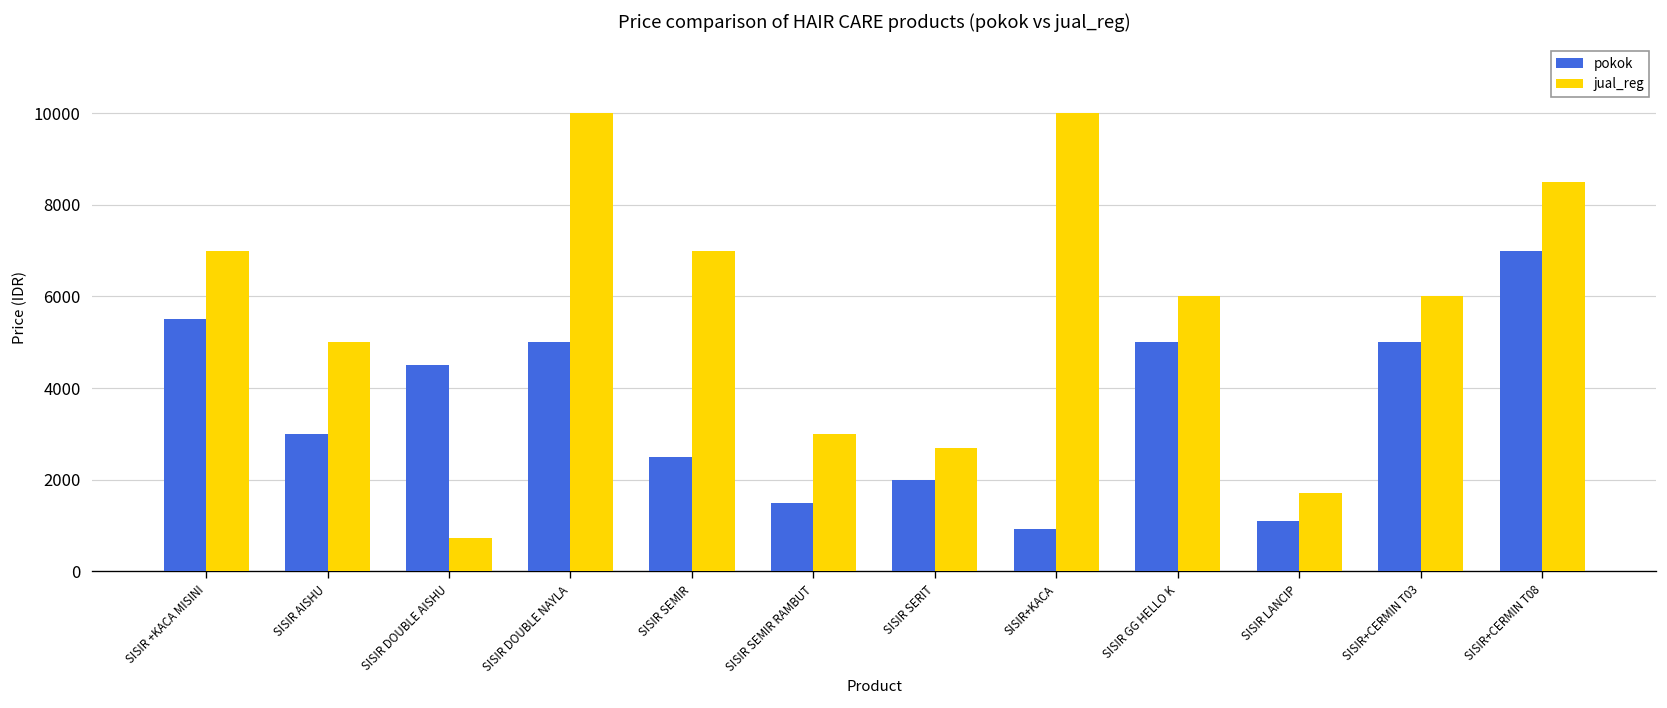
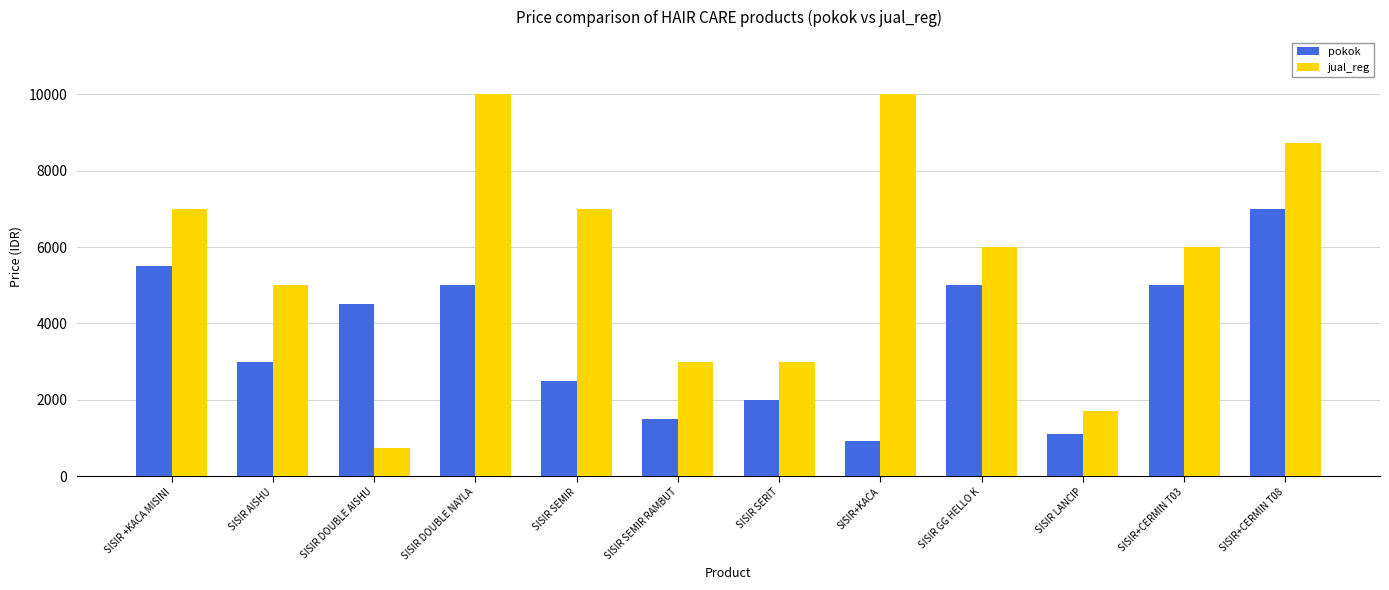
  {
    "pokok": {
      "SISIR +KACA MISINI": 5500,
      "SISIR AISHU": 3000,
      "SISIR DOUBLE AISHU": 4500,
      "SISIR DOUBLE NAYLA": 5000,
      "SISIR SEMIR": 2500,
      "SISIR SEMIR RAMBUT": 1500,
      "SISIR SERIT": 2000,
      "SISIR+KACA": 900,
      "SISIR GG HELLO K": 5000,
      "SISIR LANCIP": 1100,
      "SISIR+CERMIN T03": 5000,
      "SISIR+CERMIN T08": 7000
    },
    "jual_reg": {
      "SISIR +KACA MISINI": 7000,
      "SISIR AISHU": 5000,
      "SISIR DOUBLE AISHU": 700,
      "SISIR DOUBLE NAYLA": 10000,
      "SISIR SEMIR": 7000,
      "SISIR SEMIR RAMBUT": 3000,
-     "SISIR SERIT": 2700,
+     "SISIR SERIT": 3000,
      "SISIR+KACA": 10000,
      "SISIR GG HELLO K": 6000,
      "SISIR LANCIP": 1700,
      "SISIR+CERMIN T03": 6000,
-     "SISIR+CERMIN T08": 8500
+     "SISIR+CERMIN T08": 8700
    }
  }
